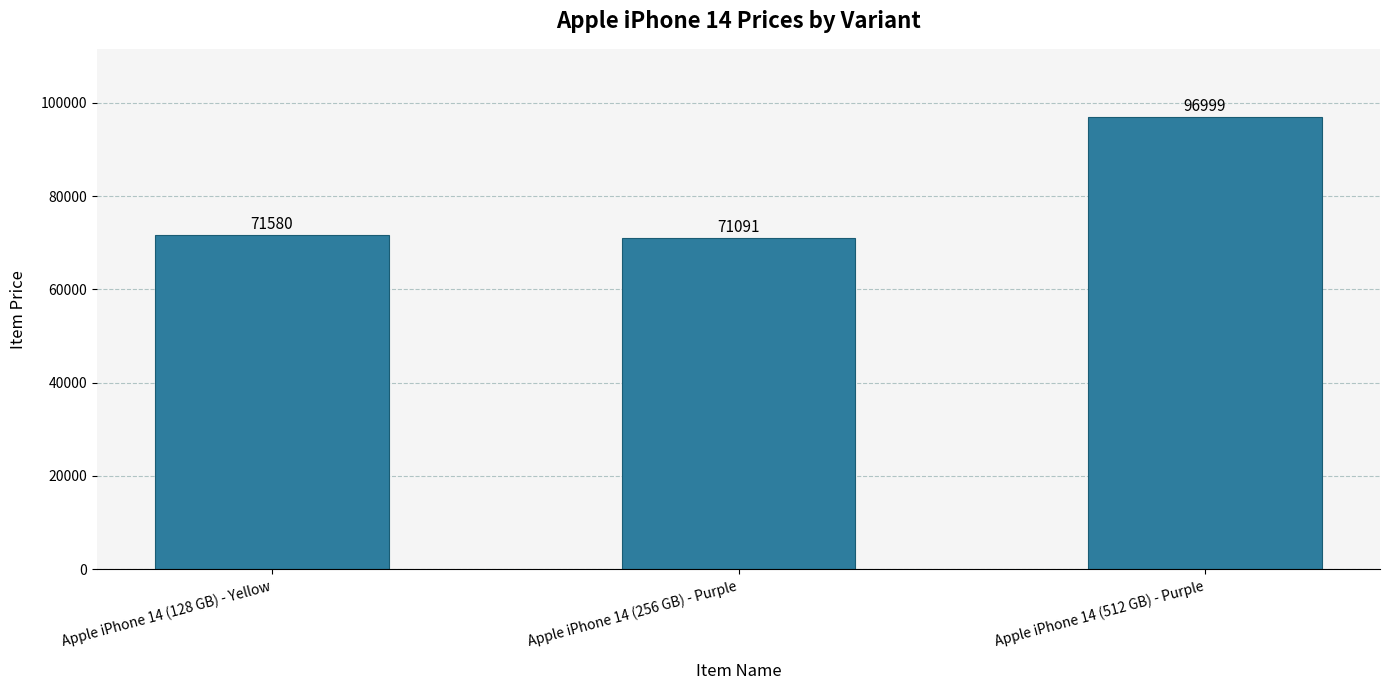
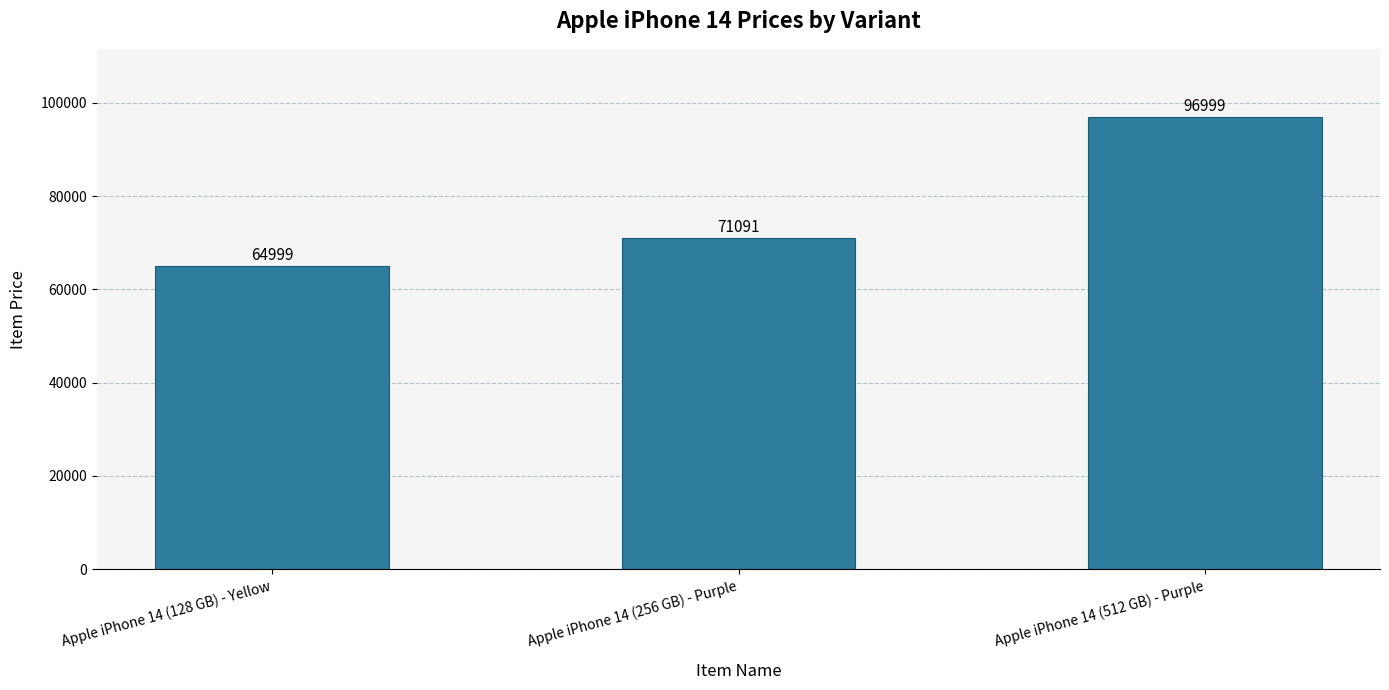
  {
-   "Apple iPhone 14 (128 GB) - Yellow": 71580,
+   "Apple iPhone 14 (128 GB) - Yellow": 64999,
    "Apple iPhone 14 (256 GB) - Purple": 71091,
    "Apple iPhone 14 (512 GB) - Purple": 96999
  }
